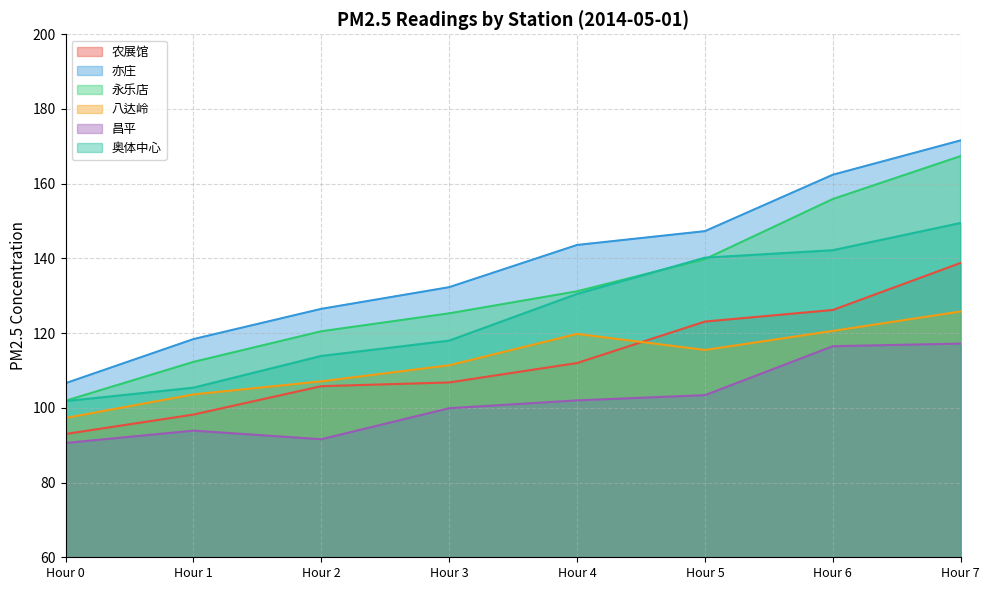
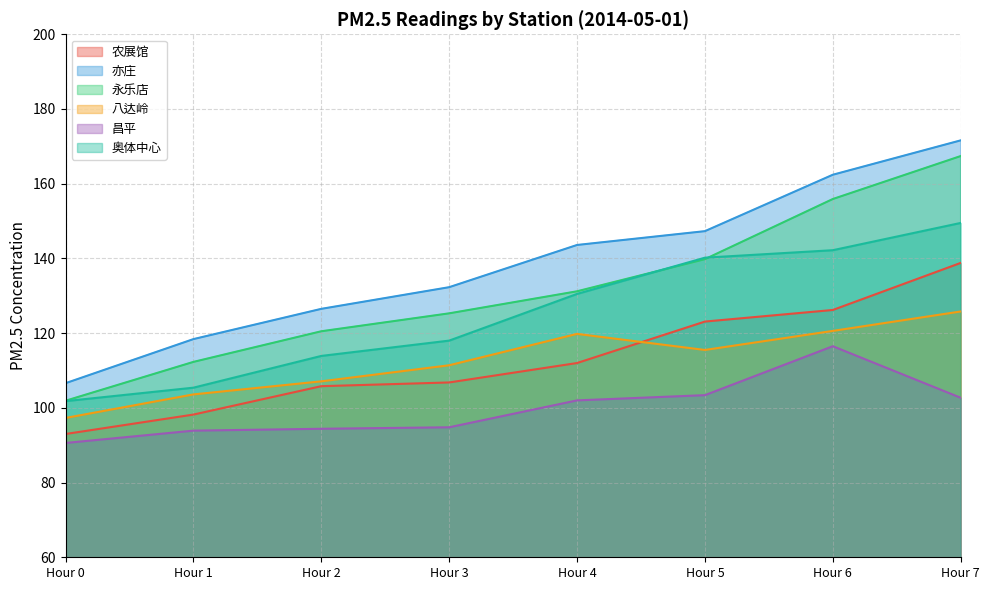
  {
    "昌平": {
      "Hour 0": 91,
      "Hour 1": 94,
-     "Hour 2": 92,
-     "Hour 3": 100,
+     "Hour 2": 94,
+     "Hour 3": 95,
      "Hour 4": 102,
      "Hour 5": 103,
      "Hour 6": 117,
-     "Hour 7": 117
+     "Hour 7": 103
    }
  }
